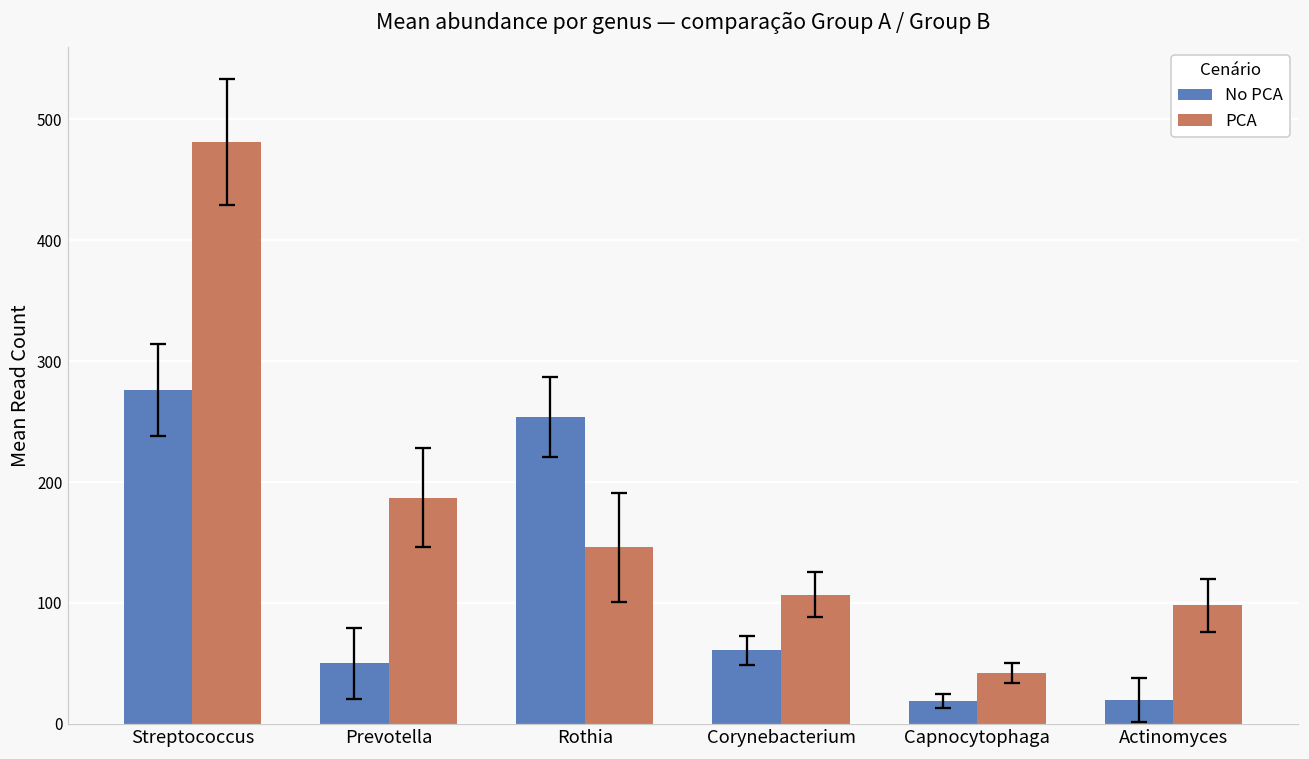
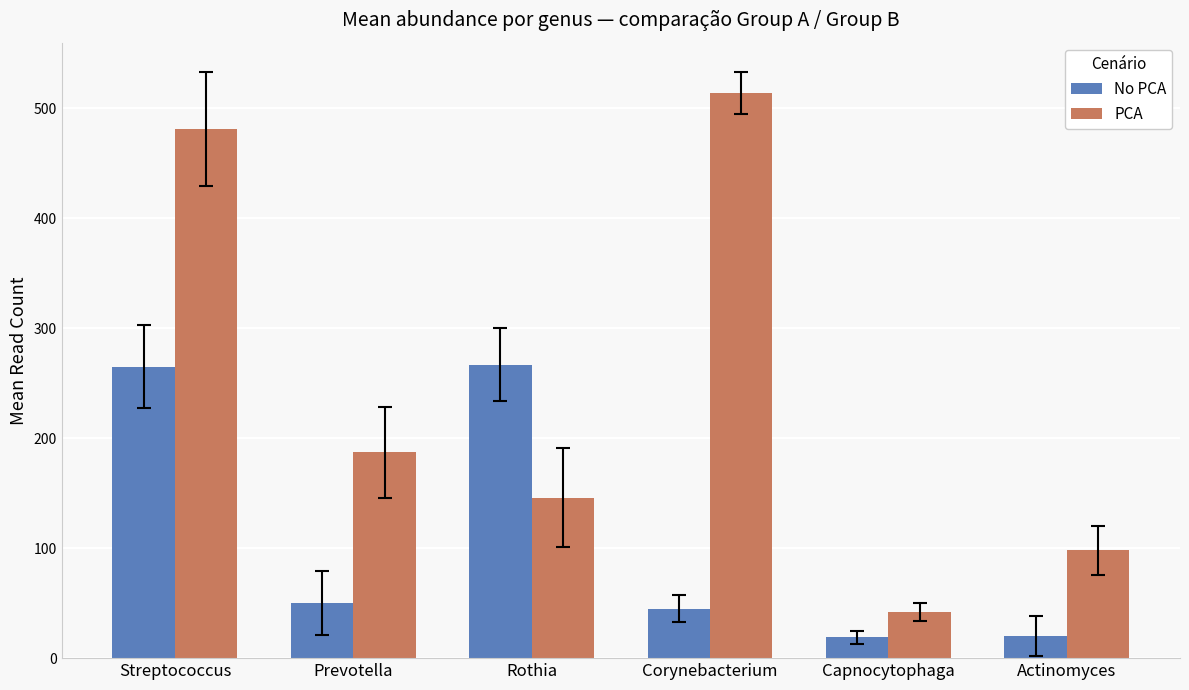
  {
    "No PCA": {
-     "Streptococcus": 276,
+     "Streptococcus": 265,
      "Prevotella": 50,
-     "Rothia": 254,
-     "Corynebacterium": 61,
+     "Rothia": 267,
+     "Corynebacterium": 45,
      "Capnocytophaga": 19,
      "Actinomyces": 20
    },
    "PCA": {
      "Streptococcus": 481,
      "Prevotella": 187,
      "Rothia": 146,
-     "Corynebacterium": 107,
+     "Corynebacterium": 514,
      "Capnocytophaga": 42,
      "Actinomyces": 98
    }
  }
